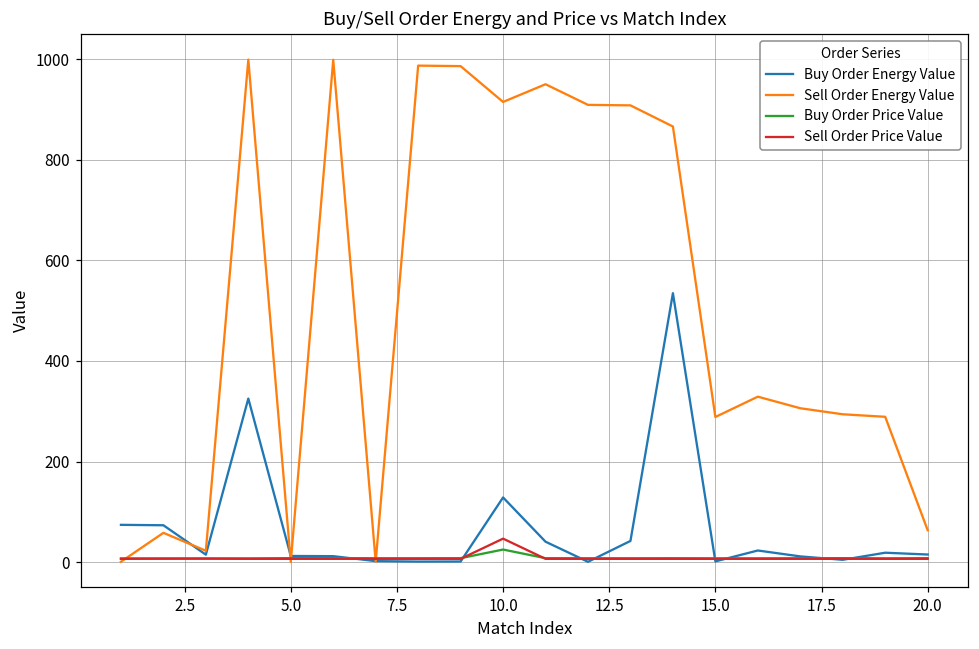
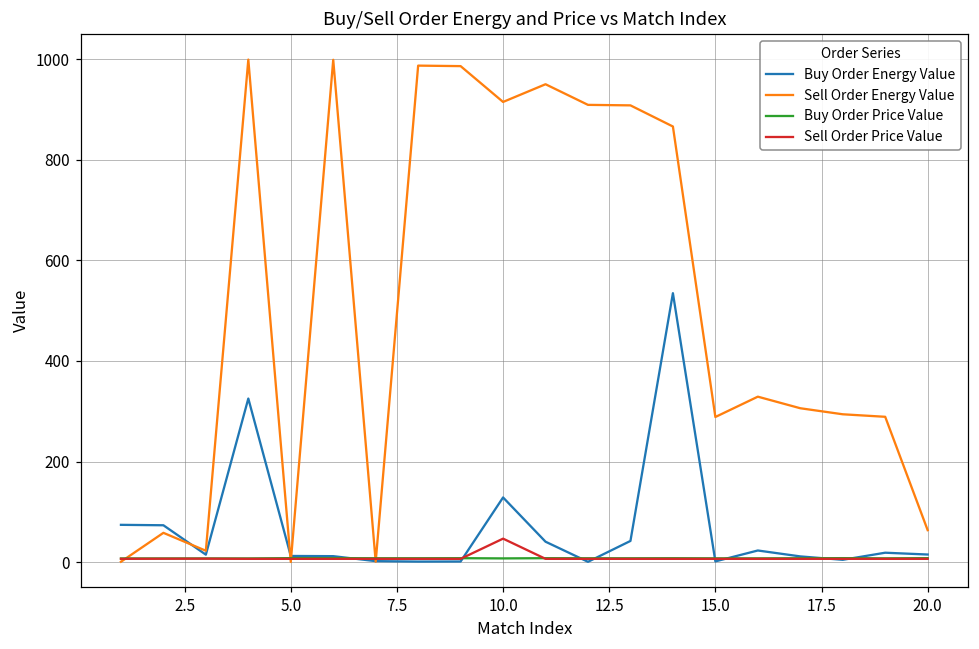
  {
    "Buy Order Energy Value": {
      "10.0": 130,
      "20.0": 20
    },
    "Sell Order Energy Value": {
      "5.0": 0,
      "10.0": 910,
      "15.0": 290,
      "20.0": 60
    },
    "Buy Order Price Value": {
-     "10.0": 30
+     "10.0": 10
    },
    "Sell Order Price Value": {
      "10.0": 50
    }
  }
